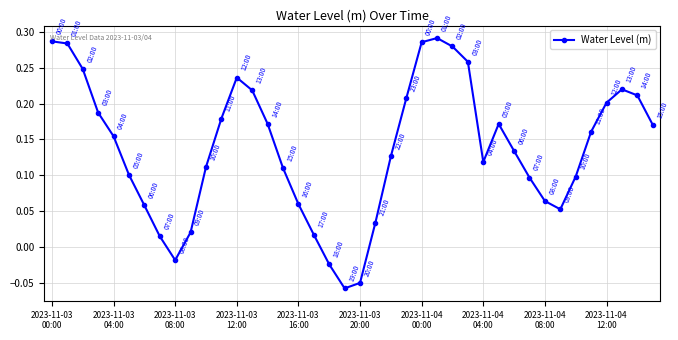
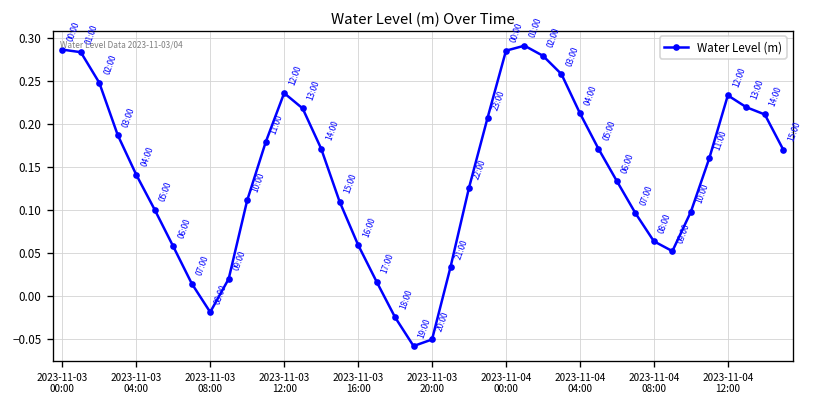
  {
-   "2023-11-03 04:00": 0.15,
-   "2023-11-04 04:00": 0.12,
-   "2023-11-04 12:00": 0.20
+   "2023-11-03 04:00": 0.14,
+   "2023-11-04 04:00": 0.21,
+   "2023-11-04 12:00": 0.23
  }
